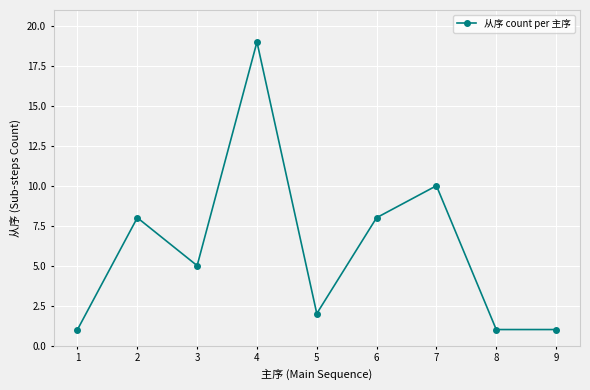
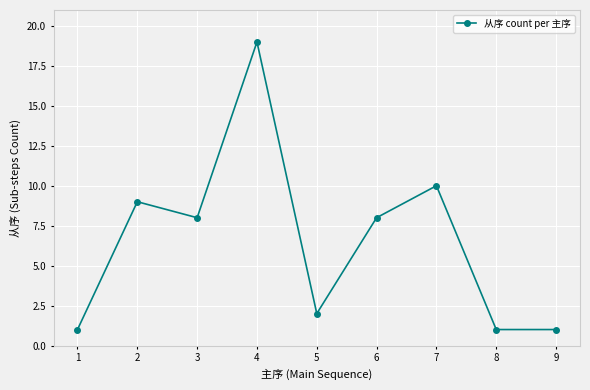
  {
    "1": 1,
-   "2": 8,
-   "3": 5,
+   "2": 9,
+   "3": 8,
    "4": 19,
    "5": 2,
    "6": 8,
    "7": 10,
    "8": 1,
    "9": 1
  }
